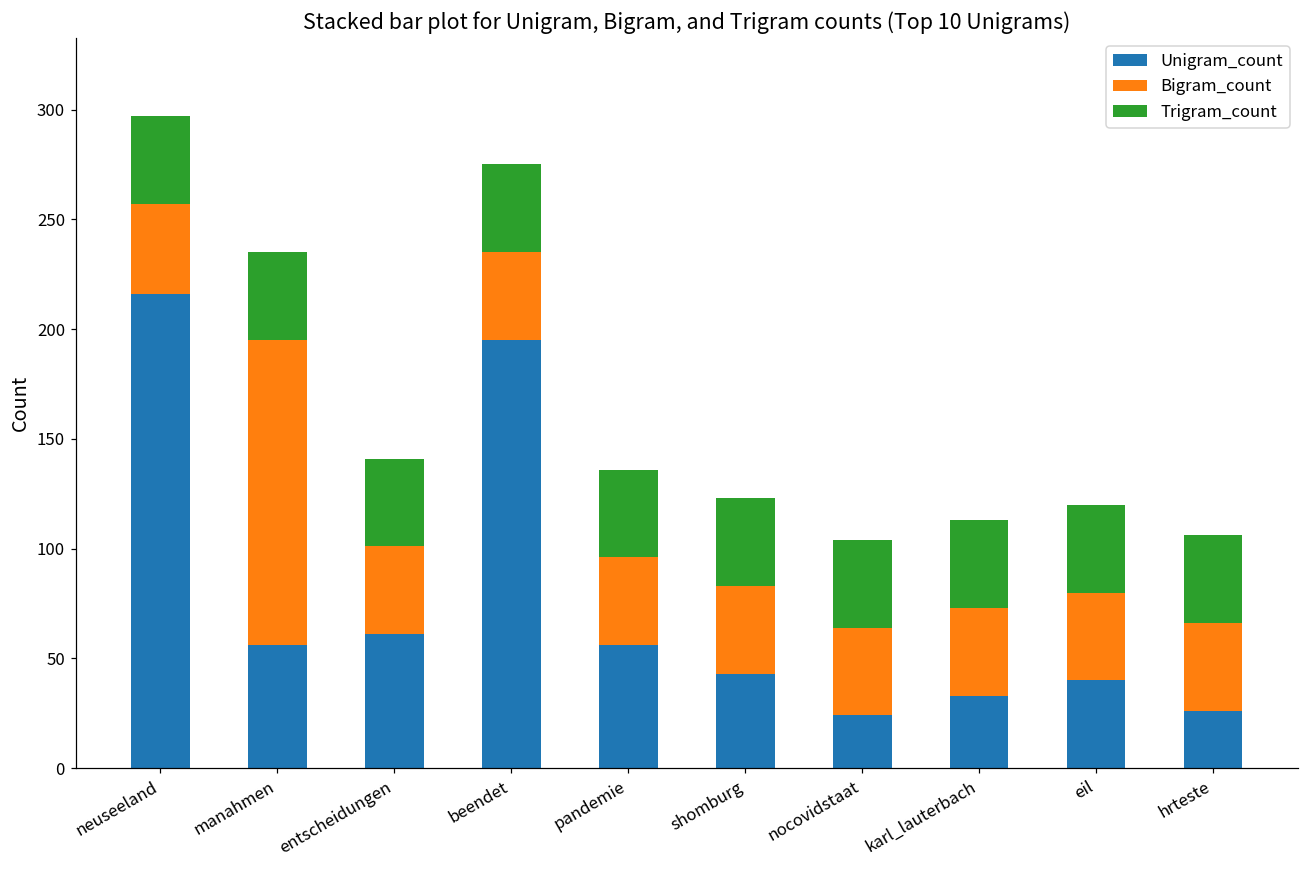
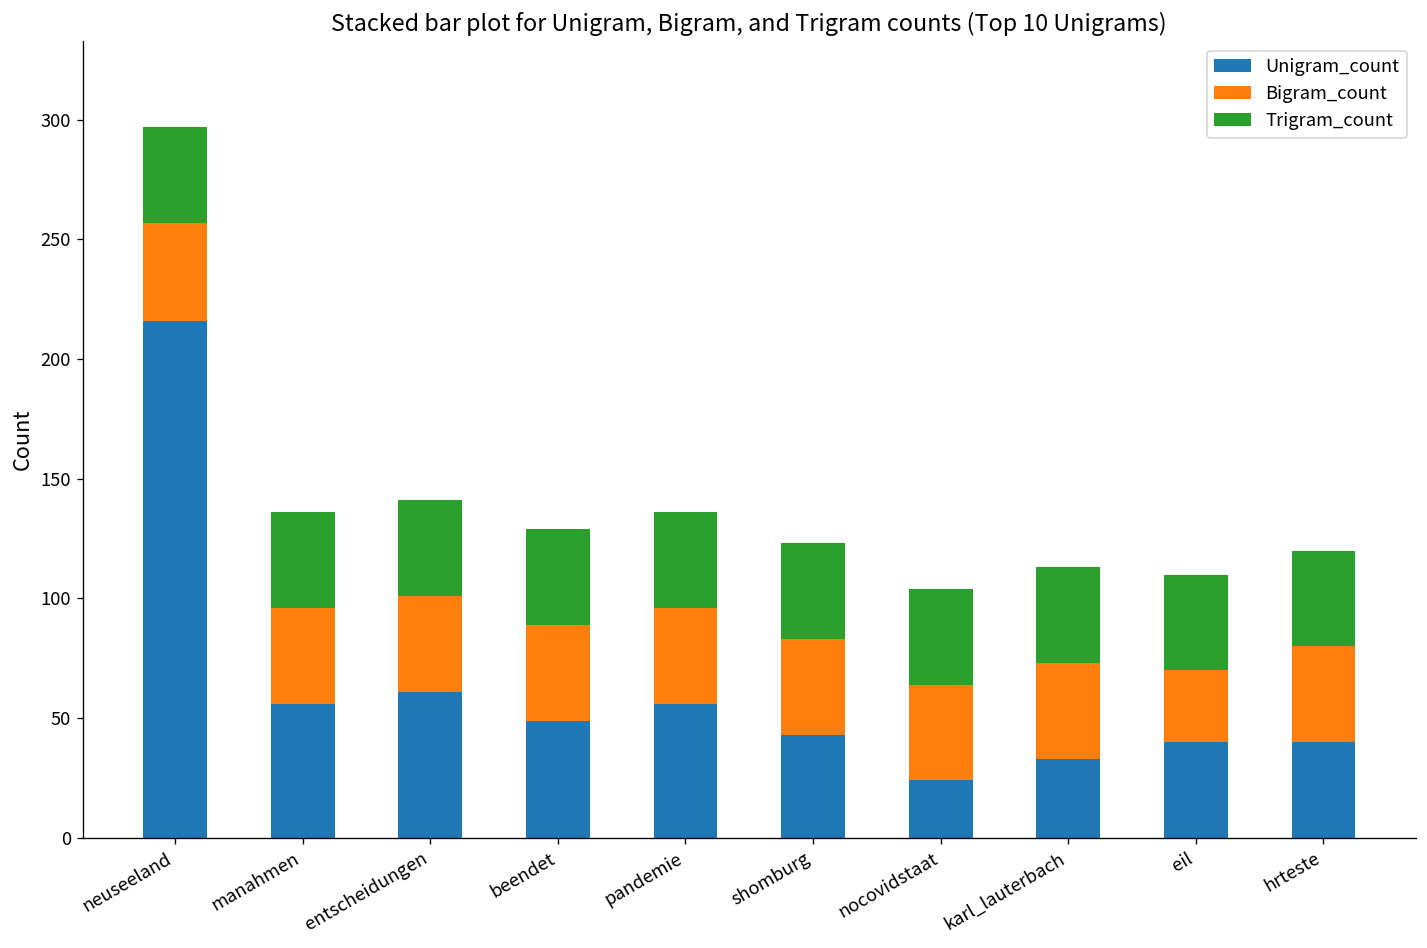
  {
    "Unigram_count": {
      "neuseeland": 216,
      "manahmen": 56,
      "entscheidungen": 61,
-     "beendet": 195,
+     "beendet": 49,
      "pandemie": 56,
      "shomburg": 43,
      "nocovidstaat": 24,
      "karl_lauterbach": 33,
      "eil": 40,
-     "hrteste": 26
+     "hrteste": 40
    },
    "Bigram_count": {
      "neuseeland": 41,
-     "manahmen": 139,
+     "manahmen": 40,
      "entscheidungen": 40,
      "beendet": 40,
      "pandemie": 40,
      "shomburg": 40,
      "nocovidstaat": 40,
      "karl_lauterbach": 40,
-     "eil": 40,
+     "eil": 30,
      "hrteste": 40
    },
    "Trigram_count": {
      "neuseeland": 40,
      "manahmen": 40,
      "entscheidungen": 40,
      "beendet": 40,
      "pandemie": 40,
      "shomburg": 40,
      "nocovidstaat": 40,
      "karl_lauterbach": 40,
      "eil": 40,
      "hrteste": 40
    }
  }
